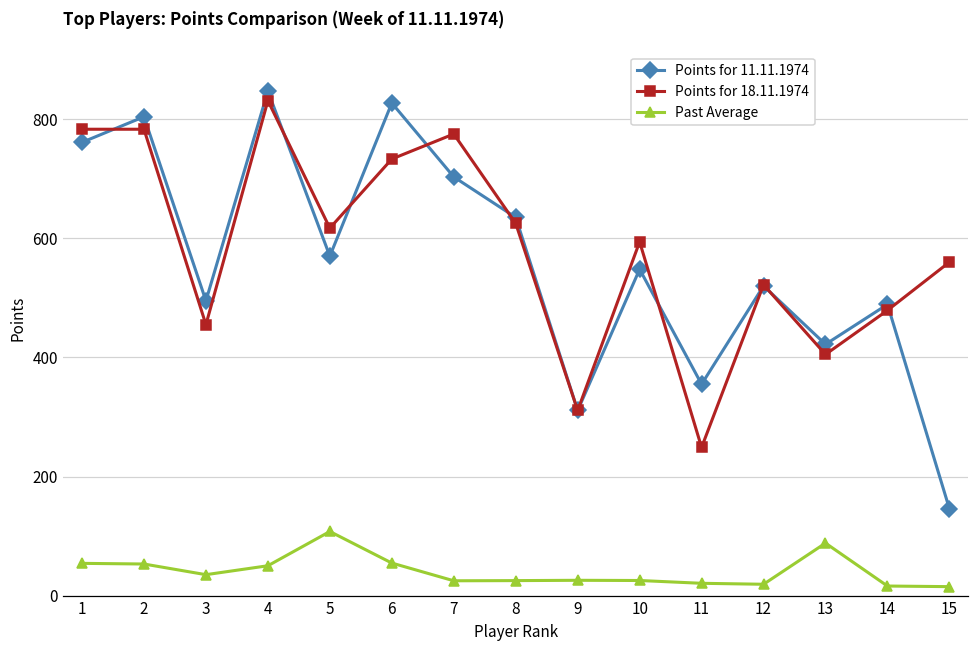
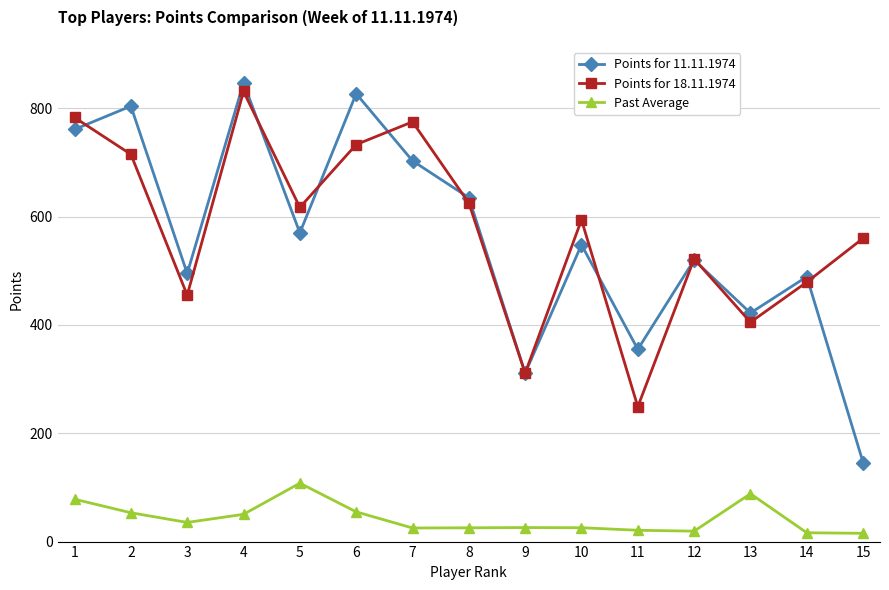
  {
    "Points for 11.11.1974": {
      "1": 760,
      "2": 800,
      "3": 500,
      "4": 850,
      "5": 570,
      "6": 830,
      "7": 700,
      "8": 640,
      "10": 550,
      "11": 360,
      "13": 420,
      "14": 490,
      "15": 150
    },
    "Points for 18.11.1974": {
      "1": 780,
-     "2": 780,
+     "2": 720,
      "3": 460,
      "4": 830,
      "5": 620,
      "6": 730,
      "7": 780,
      "8": 630,
      "10": 590,
      "11": 250,
      "13": 410,
      "14": 480,
      "15": 560
    },
    "Past Average": {
-     "1": 50,
+     "1": 80,
      "2": 50,
      "3": 40,
      "4": 50,
      "5": 110,
      "6": 50,
      "7": 30,
      "8": 30,
      "9": 30,
      "10": 30,
      "11": 20,
      "12": 20,
      "13": 90,
      "14": 20,
      "15": 20
    }
  }
